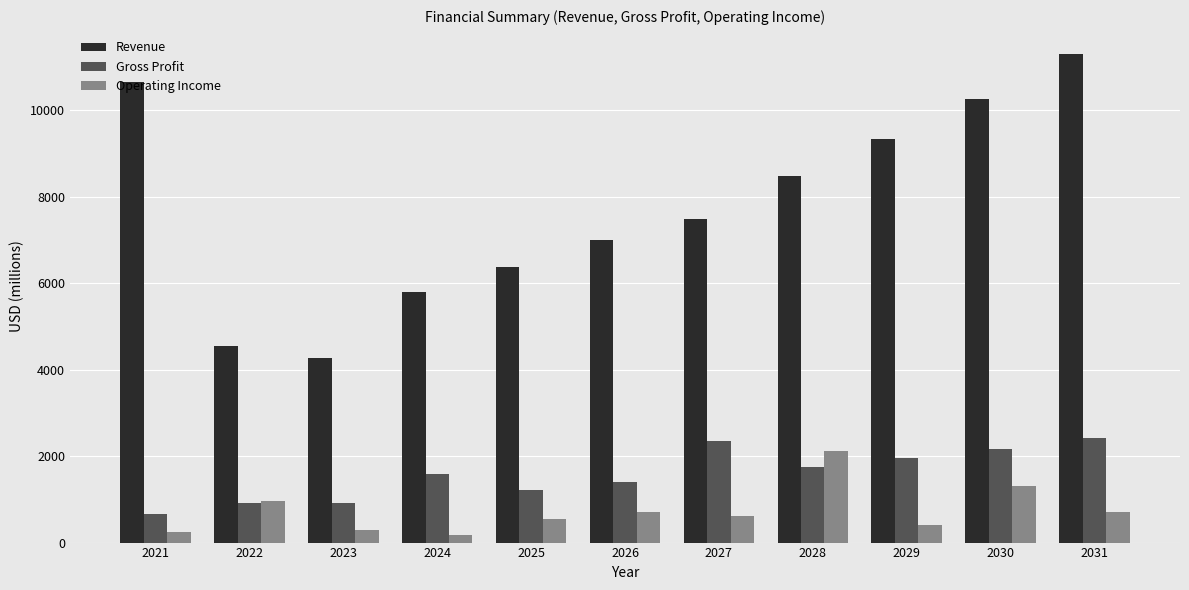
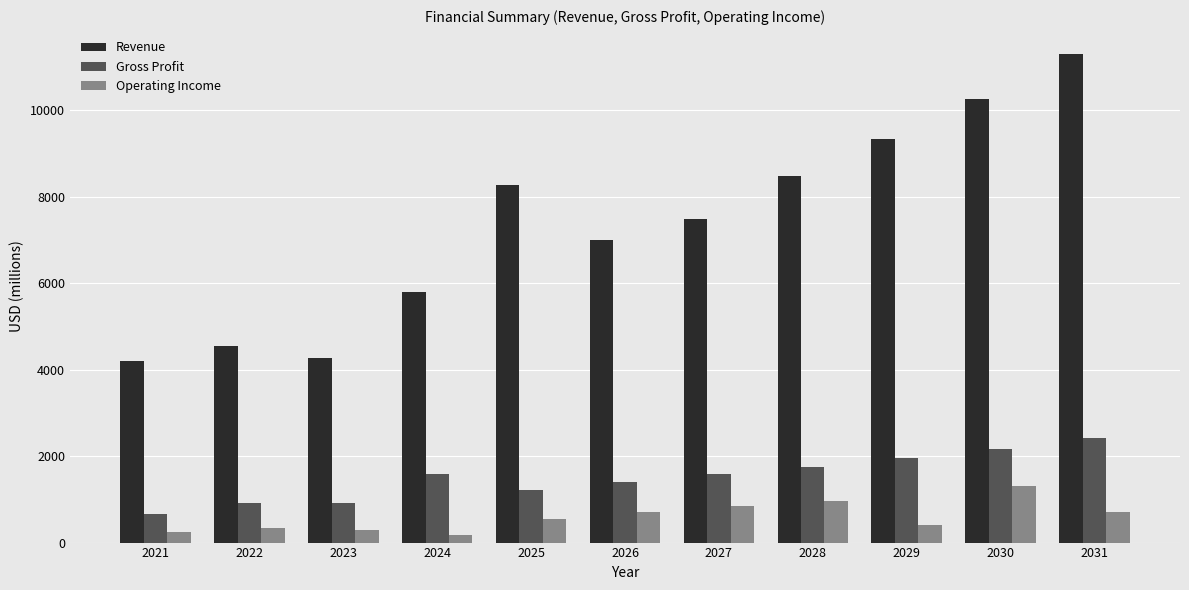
  {
    "Revenue": {
-     "2021": 10700,
+     "2021": 4200,
      "2022": 4500,
      "2023": 4300,
      "2024": 5800,
-     "2025": 6400,
+     "2025": 8300,
      "2026": 7000,
      "2027": 7500,
      "2028": 8500,
      "2029": 9300,
      "2030": 10300,
      "2031": 11300
    },
    "Gross Profit": {
      "2021": 700,
      "2022": 900,
      "2023": 900,
      "2024": 1600,
      "2025": 1200,
      "2026": 1400,
-     "2027": 2400,
+     "2027": 1600,
      "2028": 1700,
      "2029": 2000,
      "2030": 2200,
      "2031": 2400
    },
    "Operating Income": {
      "2021": 200,
-     "2022": 1000,
+     "2022": 300,
      "2023": 300,
      "2024": 200,
      "2025": 500,
      "2026": 700,
-     "2027": 600,
-     "2028": 2100,
+     "2027": 800,
+     "2028": 1000,
      "2029": 400,
      "2030": 1300,
      "2031": 700
    }
  }
